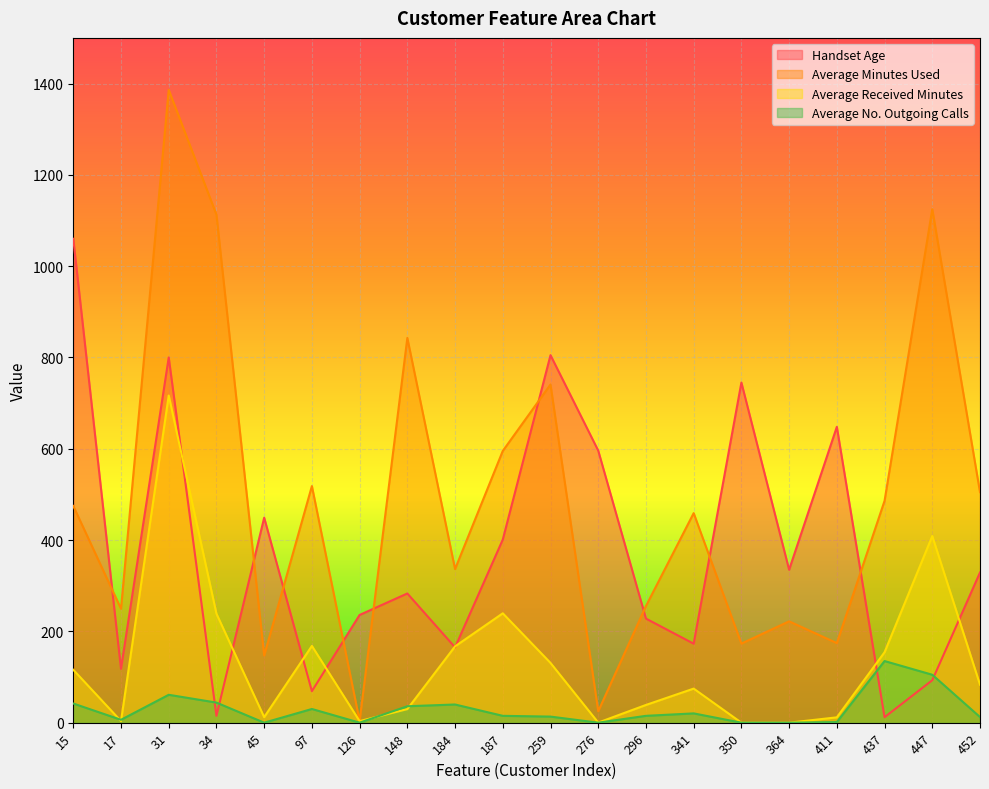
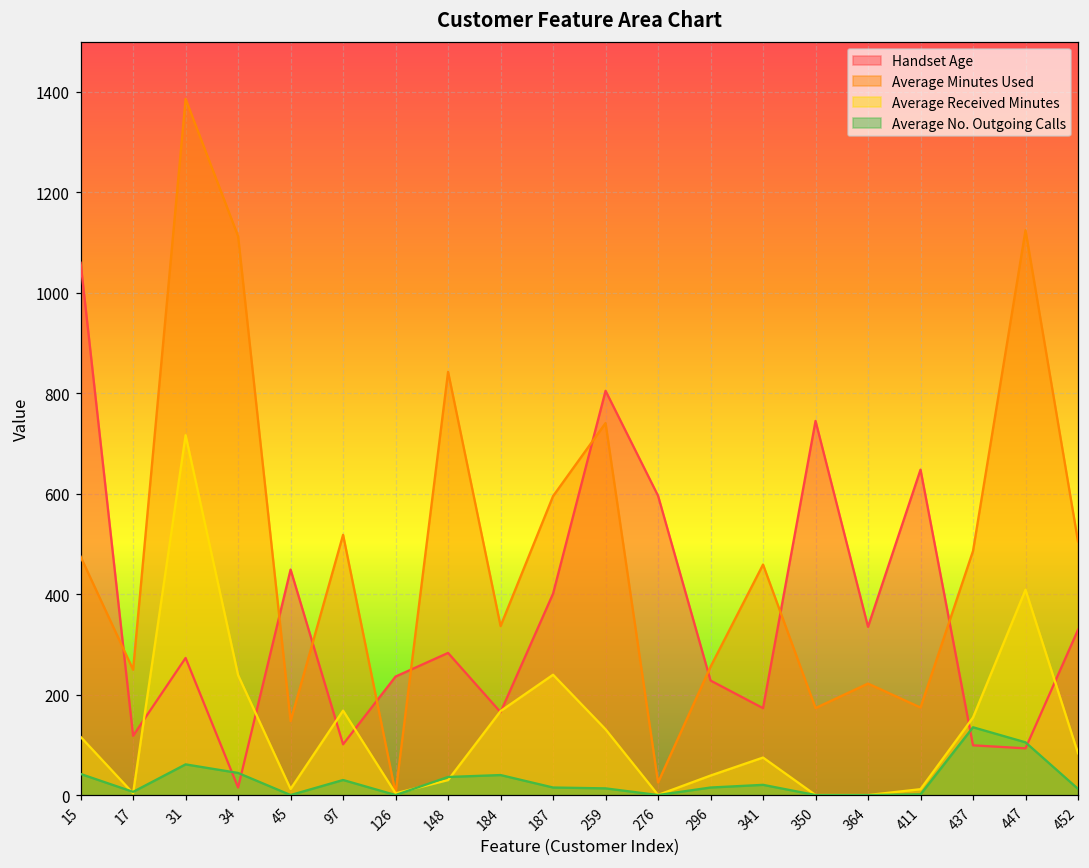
  {
    "Handset Age": {
      "15": 1060,
      "17": 120,
-     "31": 800,
+     "31": 270,
      "34": 20,
      "45": 450,
-     "97": 70,
+     "97": 100,
      "126": 240,
      "148": 280,
      "187": 400,
      "259": 810,
      "276": 600,
      "296": 230,
      "341": 170,
      "350": 750,
      "364": 340,
      "411": 650,
-     "437": 10,
+     "437": 100,
      "447": 90,
      "452": 330
    },
    "Average No. Outgoing Calls": {
      "15": 40,
      "31": 60,
      "34": 40,
      "45": 0,
      "97": 30,
      "148": 40,
      "184": 40,
      "187": 20,
      "259": 10,
      "296": 20,
      "341": 20,
      "411": 0,
      "437": 140,
      "447": 110,
      "452": 10
    }
  }
